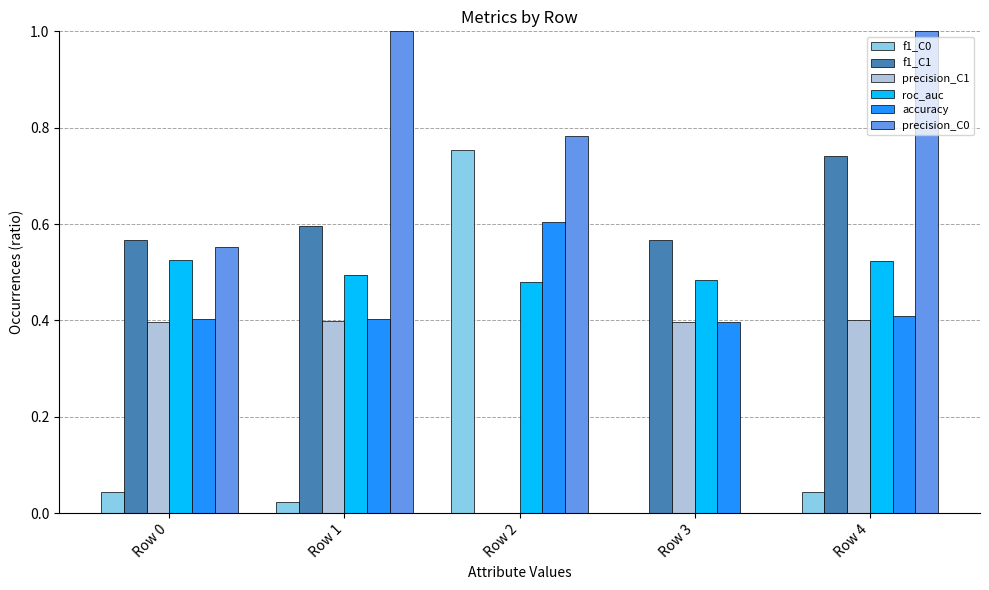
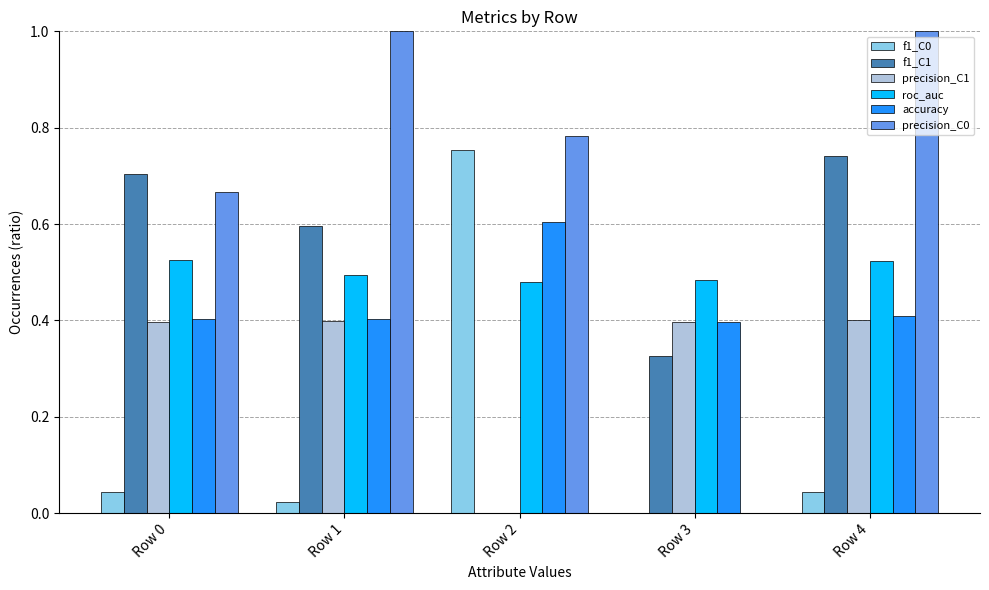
  {
    "f1_C1": {
-     "Row 0": 0.57,
+     "Row 0": 0.70,
      "Row 1": 0.60,
      "Row 2": 0.00,
-     "Row 3": 0.57,
+     "Row 3": 0.33,
      "Row 4": 0.74
    },
    "precision_C0": {
-     "Row 0": 0.55,
+     "Row 0": 0.67,
      "Row 1": 1.00,
      "Row 2": 0.78,
      "Row 3": 0.00,
      "Row 4": 1.00
    }
  }
